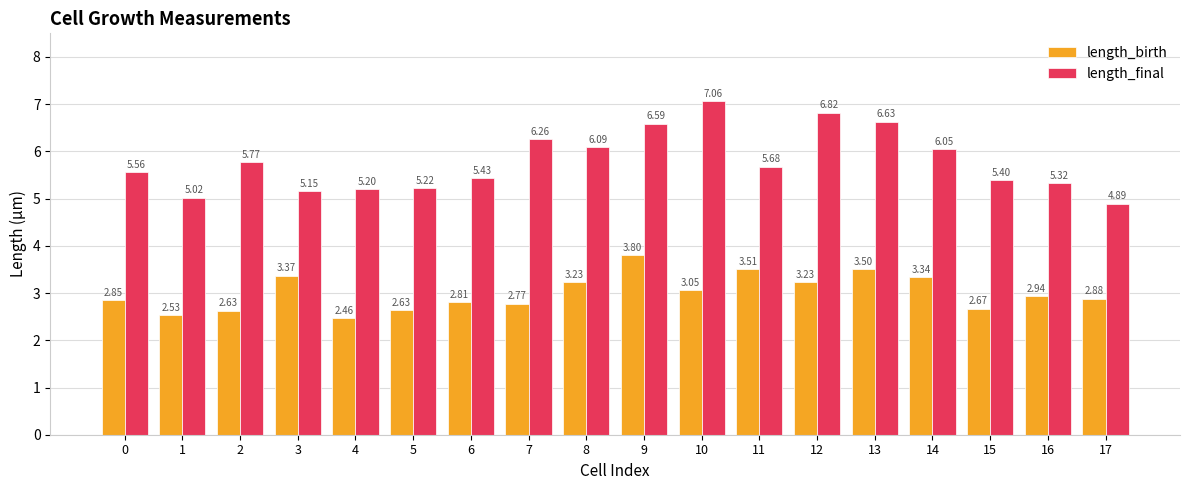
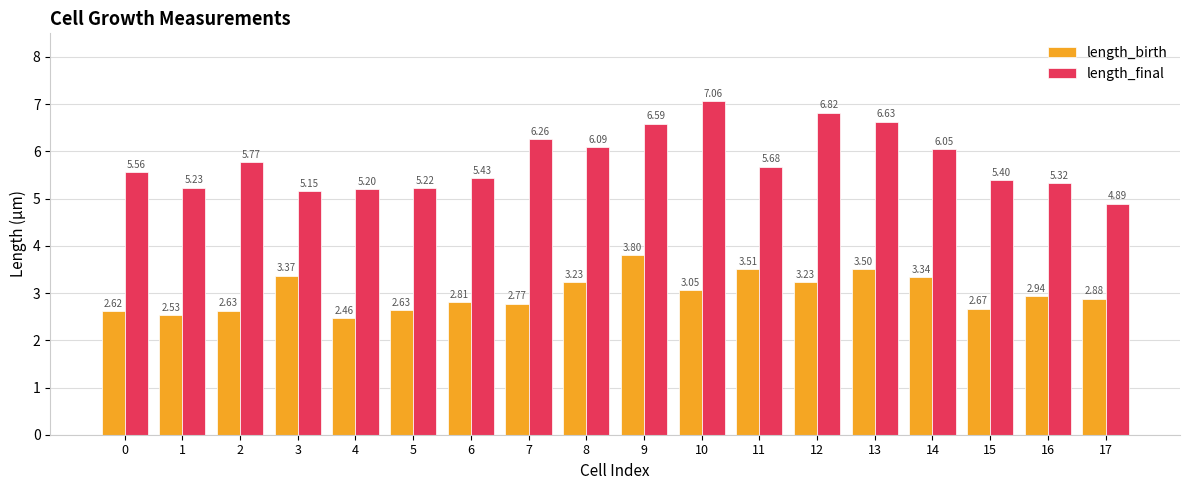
  {
    "length_birth": {
-     "0": 2.85,
+     "0": 2.62,
      "1": 2.53,
      "2": 2.63,
      "3": 3.37,
      "4": 2.46,
      "5": 2.63,
      "6": 2.81,
      "7": 2.77,
      "8": 3.23,
      "9": 3.80,
      "10": 3.05,
      "11": 3.51,
      "12": 3.23,
      "13": 3.50,
      "14": 3.34,
      "15": 2.67,
      "16": 2.94,
      "17": 2.88
    },
    "length_final": {
      "0": 5.56,
-     "1": 5.02,
+     "1": 5.23,
      "2": 5.77,
      "3": 5.15,
      "4": 5.20,
      "5": 5.22,
      "6": 5.43,
      "7": 6.26,
      "8": 6.09,
      "9": 6.59,
      "10": 7.06,
      "11": 5.68,
      "12": 6.82,
      "13": 6.63,
      "14": 6.05,
      "15": 5.40,
      "16": 5.32,
      "17": 4.89
    }
  }
